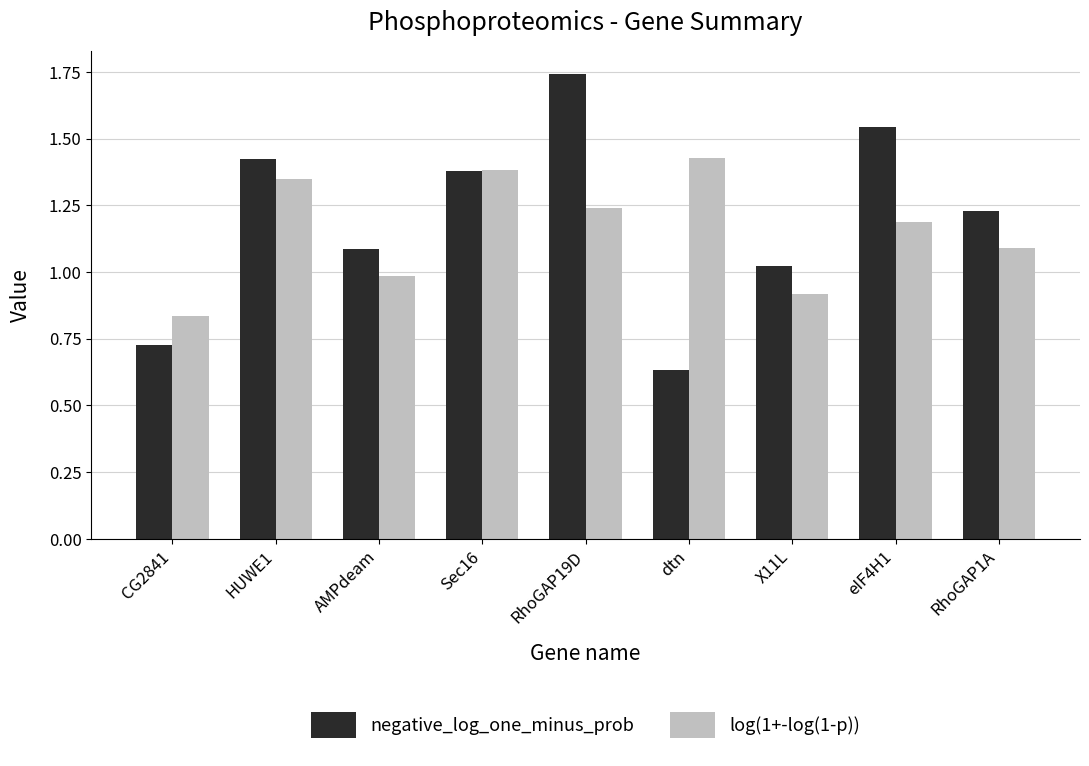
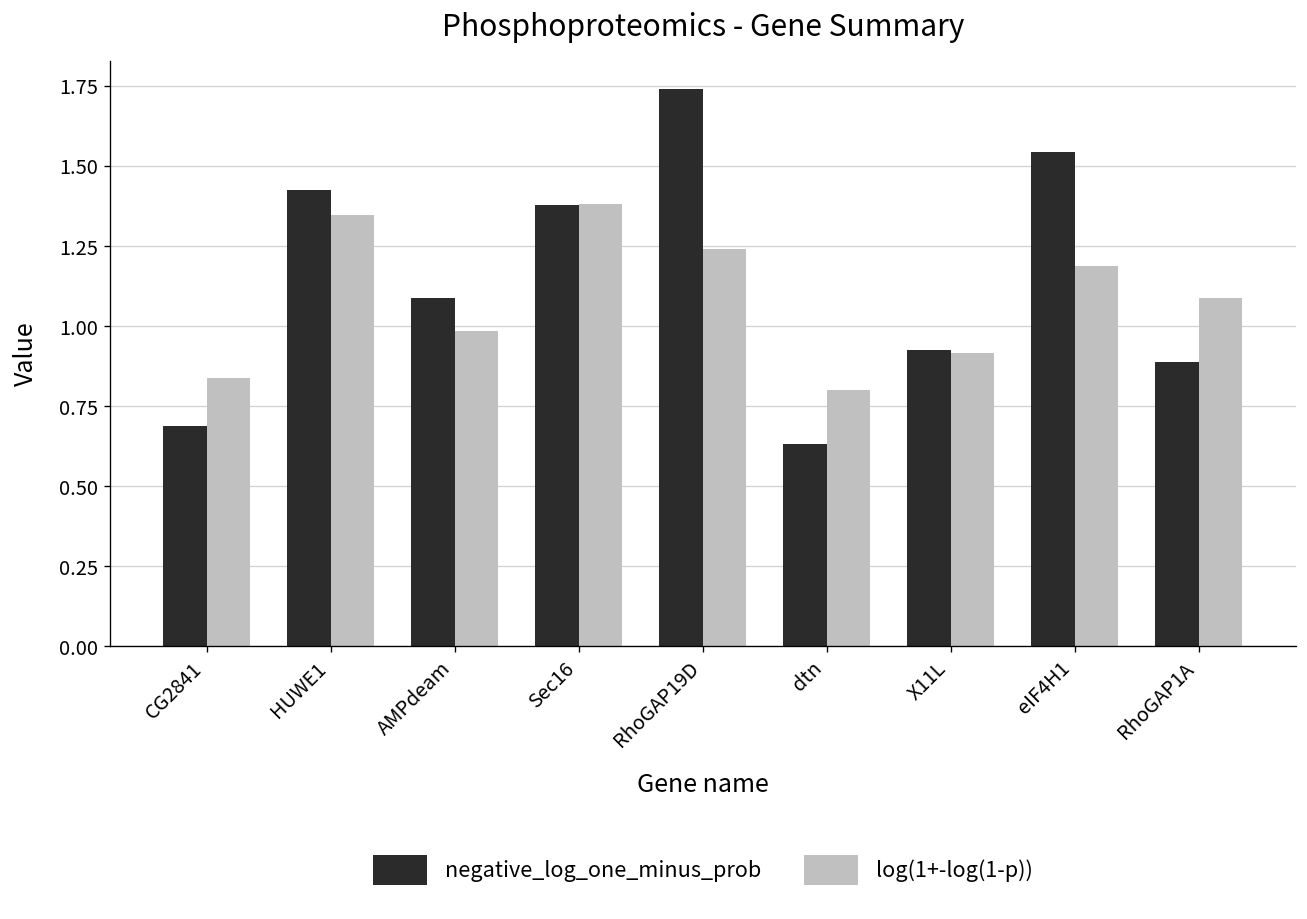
  {
    "negative_log_one_minus_prob": {
-     "CG2841": 0.73,
+     "CG2841": 0.69,
      "HUWE1": 1.42,
      "AMPdeam": 1.09,
      "Sec16": 1.38,
      "RhoGAP19D": 1.74,
      "dtn": 0.63,
-     "X11L": 1.02,
+     "X11L": 0.93,
      "eIF4H1": 1.54,
-     "RhoGAP1A": 1.23
+     "RhoGAP1A": 0.89
    },
    "log(1+-log(1-p))": {
      "CG2841": 0.84,
      "HUWE1": 1.35,
      "AMPdeam": 0.99,
      "Sec16": 1.38,
      "RhoGAP19D": 1.24,
-     "dtn": 1.43,
+     "dtn": 0.80,
      "X11L": 0.92,
      "eIF4H1": 1.19,
      "RhoGAP1A": 1.09
    }
  }
